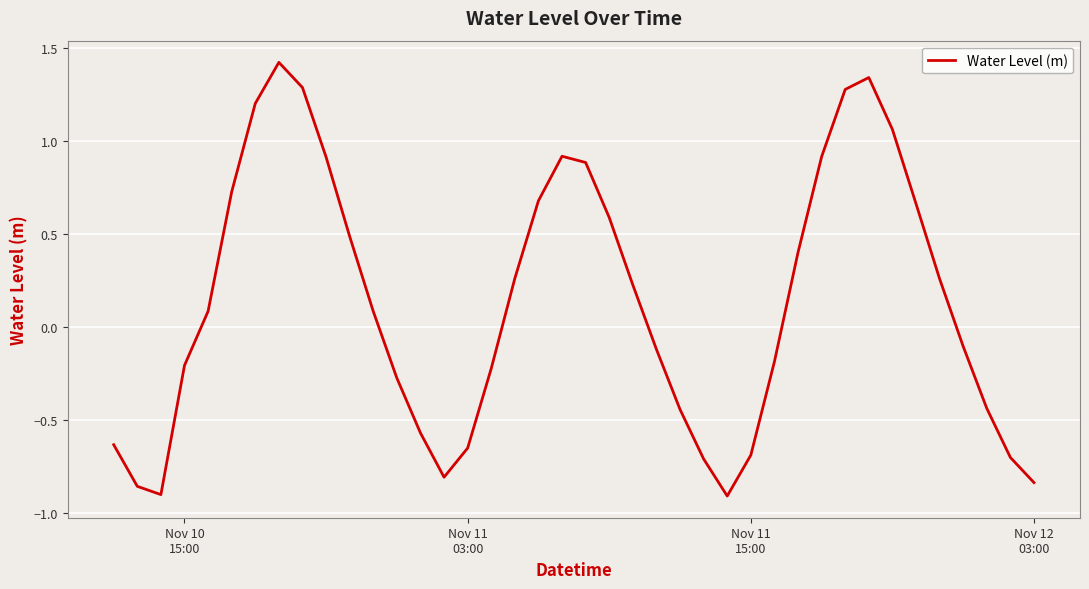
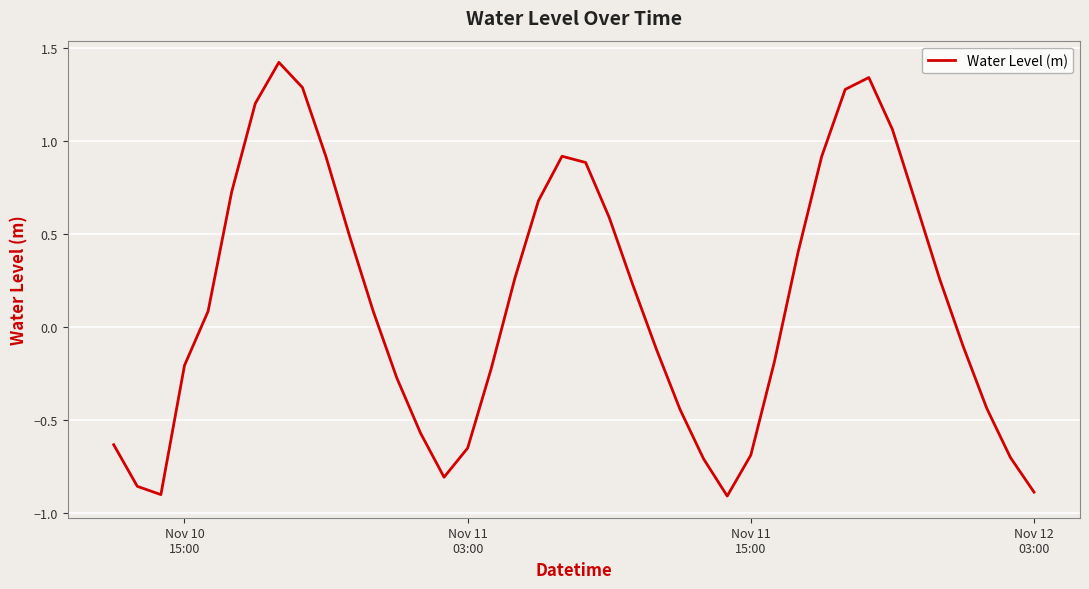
  {
    "Nov 10 15:00": -0.21,
    "Nov 11 03:00": -0.65,
    "Nov 11 15:00": -0.69,
-   "Nov 12 03:00": -0.84
+   "Nov 12 03:00": -0.89
  }
